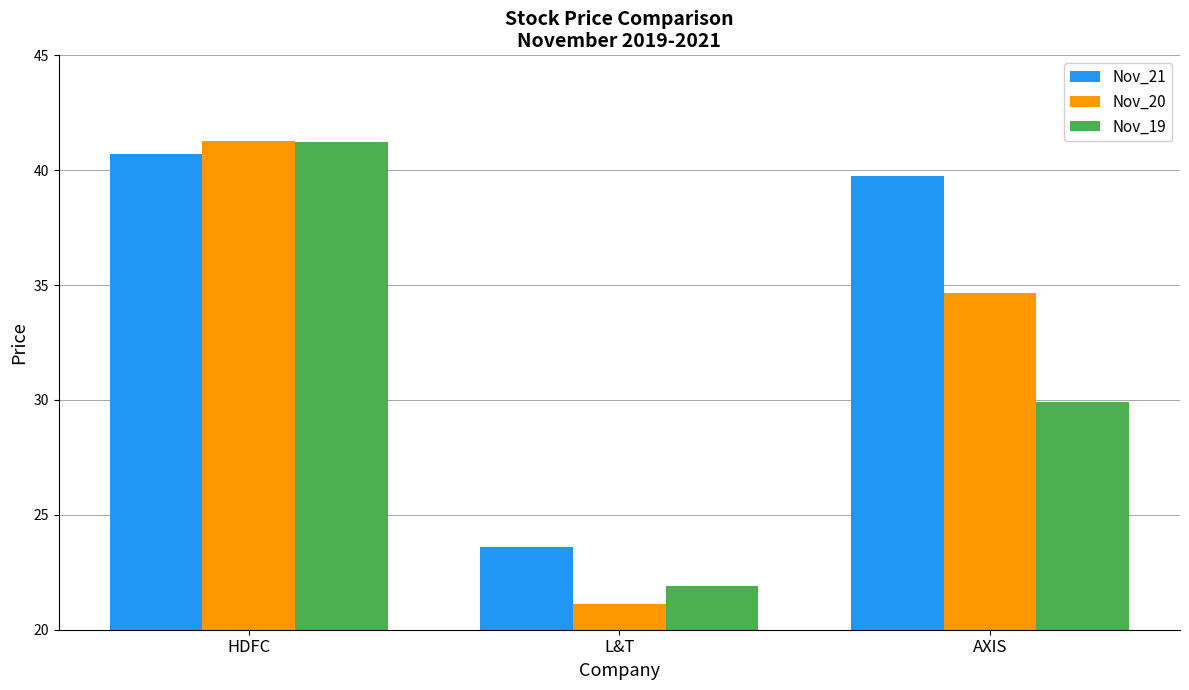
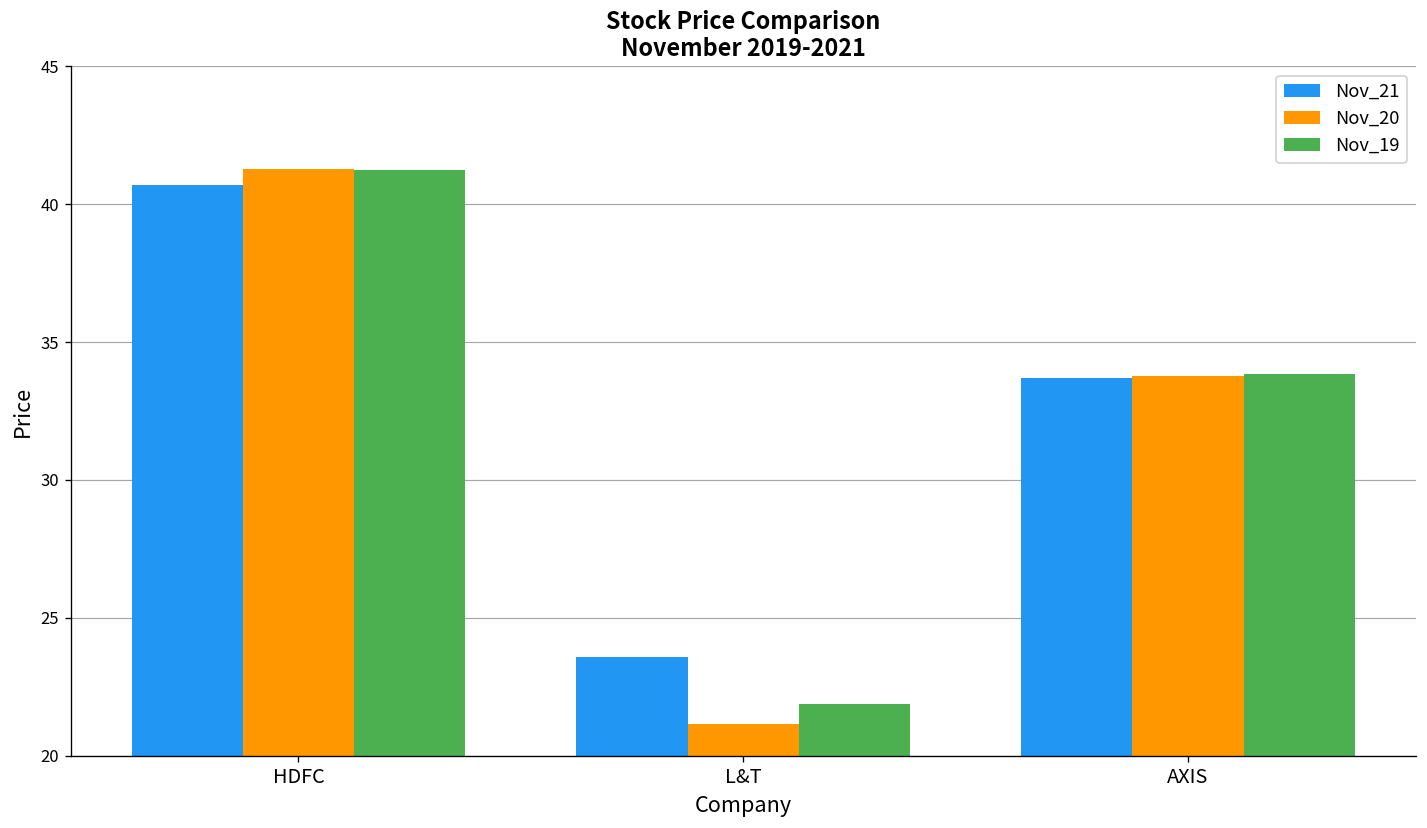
  {
    "Nov_21": {
      "HDFC": 40.7,
      "L&T": 23.6,
-     "AXIS": 39.7
+     "AXIS": 33.7
    },
    "Nov_20": {
      "HDFC": 41.3,
      "L&T": 21.1,
-     "AXIS": 34.6
+     "AXIS": 33.8
    },
    "Nov_19": {
      "HDFC": 41.2,
      "L&T": 21.9,
-     "AXIS": 29.9
+     "AXIS": 33.8
    }
  }
